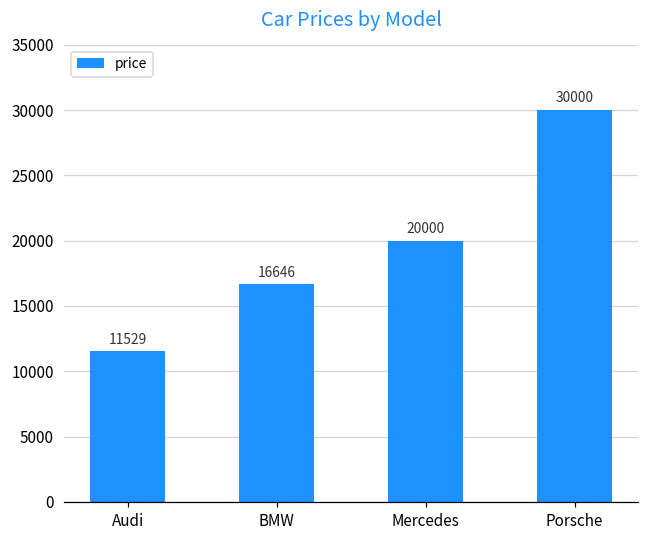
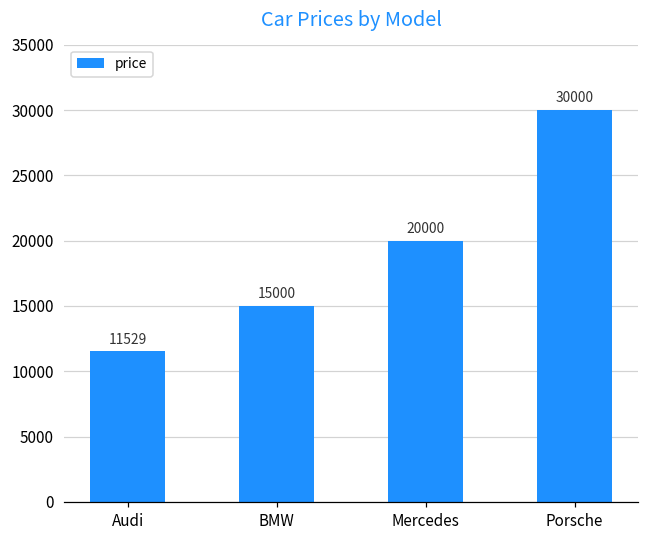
  {
    "Audi": 11529,
-   "BMW": 16646,
+   "BMW": 15000,
    "Mercedes": 20000,
    "Porsche": 30000
  }
